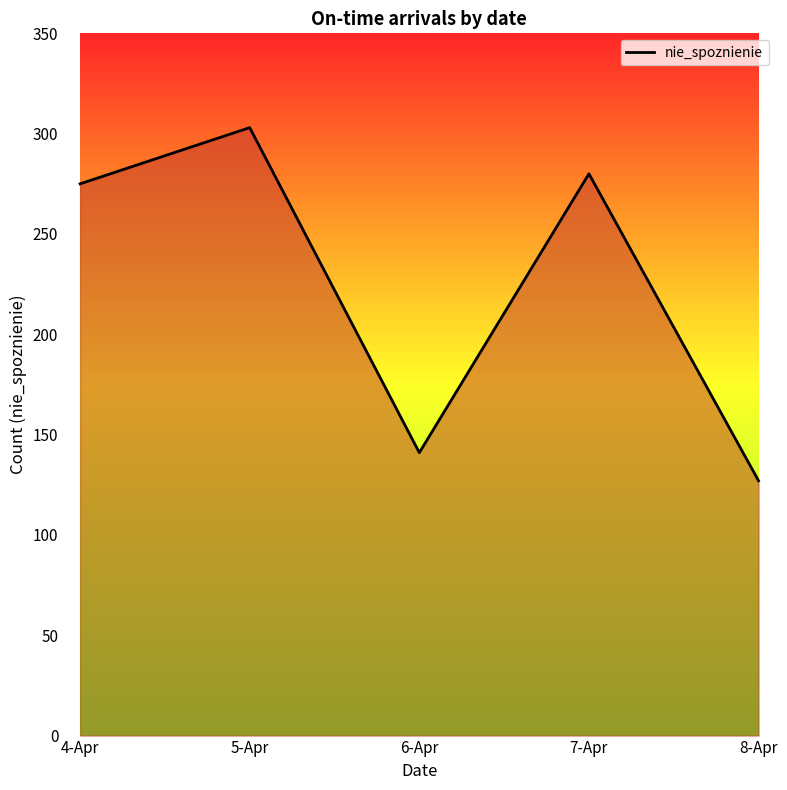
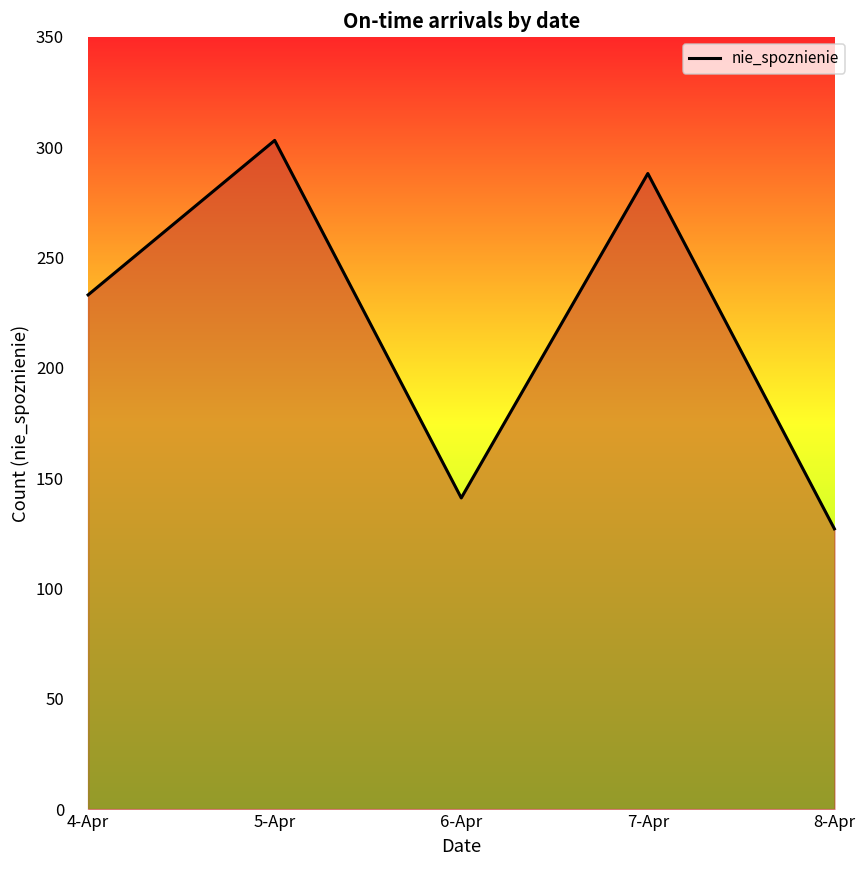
  {
-   "4-Apr": 275,
+   "4-Apr": 233,
    "5-Apr": 303,
    "6-Apr": 141,
-   "7-Apr": 280,
+   "7-Apr": 288,
    "8-Apr": 127
  }
